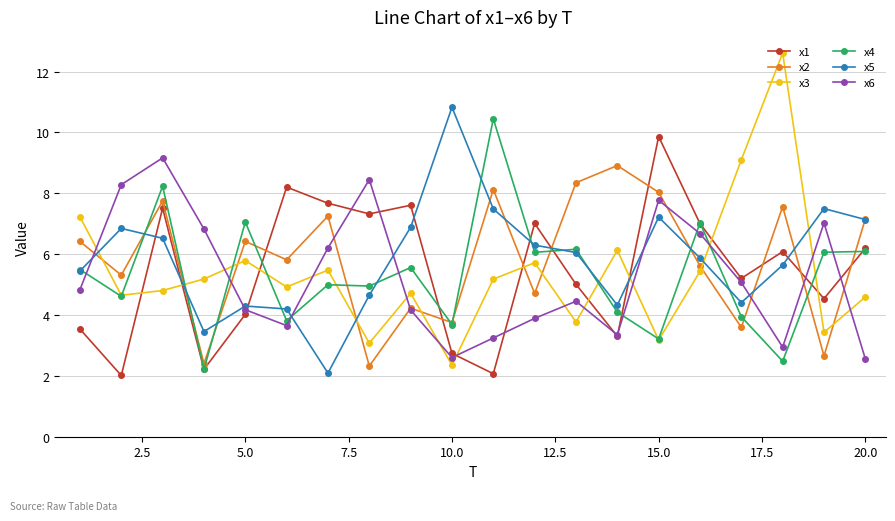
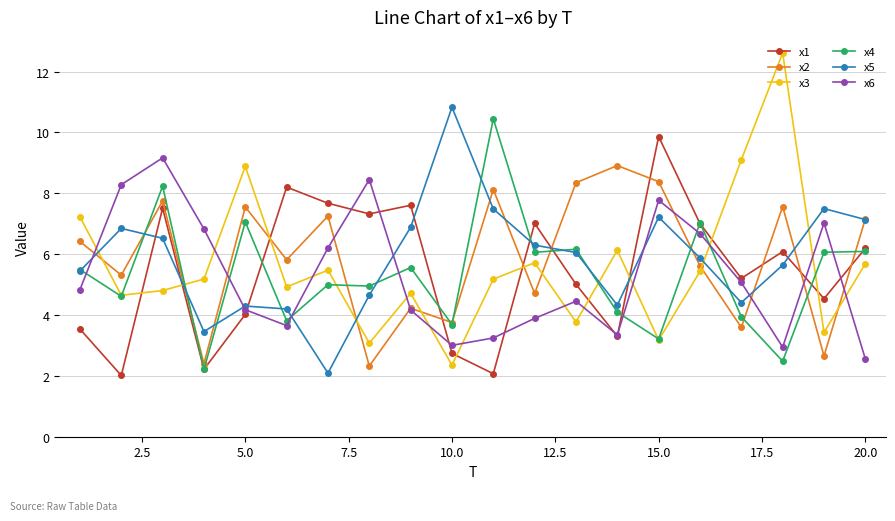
  {
    "x1": {
      "5.0": 4.0,
      "10.0": 2.7,
      "15.0": 9.9,
      "20.0": 6.2
    },
    "x2": {
-     "5.0": 6.4,
-     "15.0": 8.0
+     "5.0": 7.6,
+     "15.0": 8.4
    },
    "x3": {
-     "5.0": 5.8,
+     "5.0": 8.9,
      "10.0": 2.4,
-     "20.0": 4.6
+     "20.0": 5.7
    },
    "x4": {
      "5.0": 7.1,
      "20.0": 6.1
    },
    "x5": {
      "5.0": 4.3,
      "10.0": 10.8,
      "15.0": 7.2
    },
    "x6": {
      "5.0": 4.2,
-     "10.0": 2.6,
+     "10.0": 3.0,
      "15.0": 7.8,
      "20.0": 2.6
    }
  }
